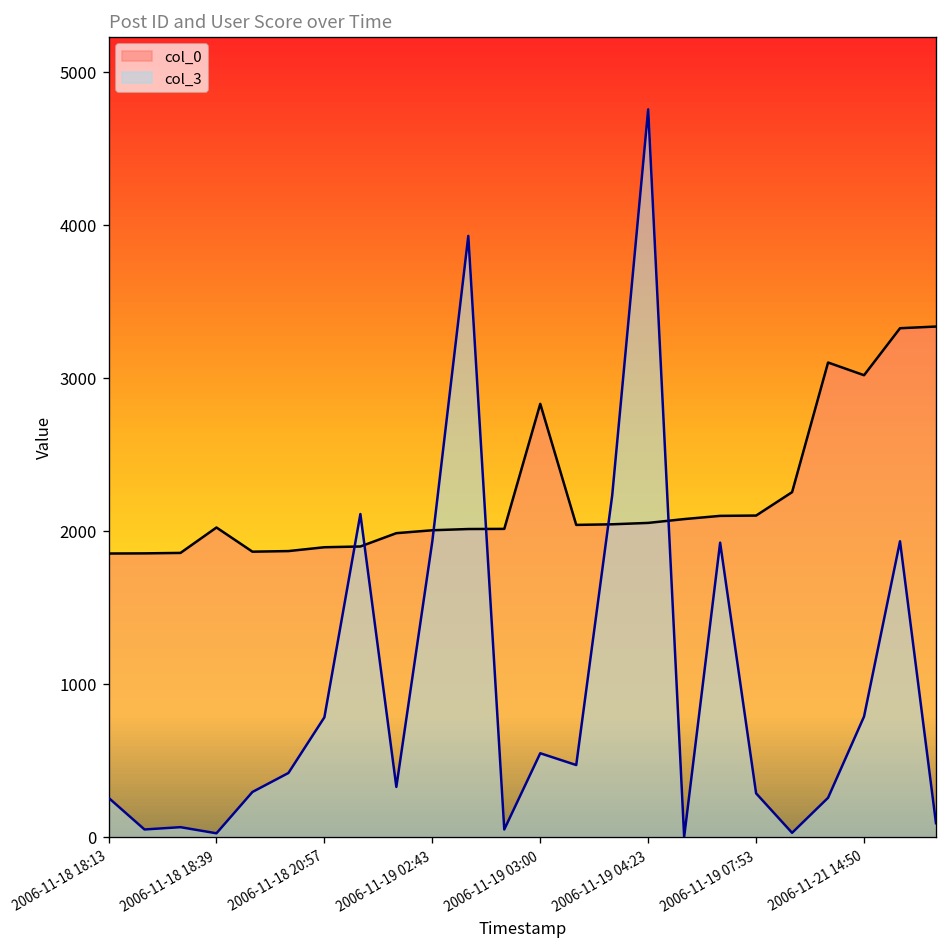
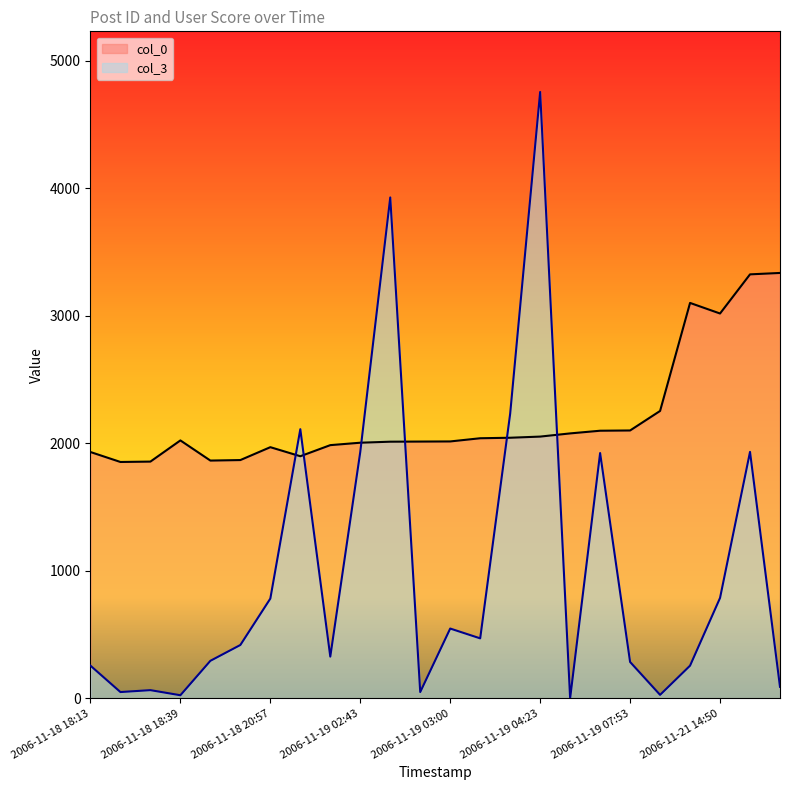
  {
    "col_0": {
-     "2006-11-18 18:13": 1850,
+     "2006-11-18 18:13": 1930,
      "2006-11-18 18:39": 2020,
-     "2006-11-18 20:57": 1890,
+     "2006-11-18 20:57": 1970,
      "2006-11-19 02:43": 2000,
-     "2006-11-19 03:00": 2830,
+     "2006-11-19 03:00": 2010,
      "2006-11-19 04:23": 2050,
      "2006-11-19 07:53": 2100,
      "2006-11-21 14:50": 3020
    },
    "col_3": {
      "2006-11-18 18:13": 260,
      "2006-11-18 18:39": 20,
      "2006-11-18 20:57": 780,
      "2006-11-19 02:43": 1930,
      "2006-11-19 03:00": 550,
      "2006-11-19 04:23": 4750,
      "2006-11-19 07:53": 290,
      "2006-11-21 14:50": 790
    }
  }
